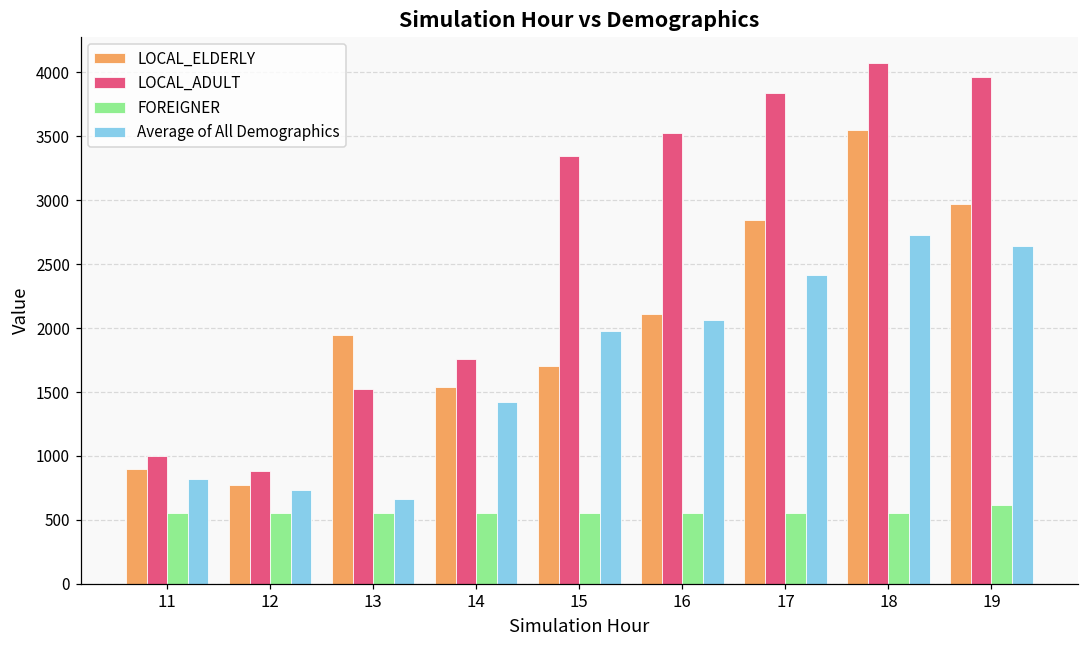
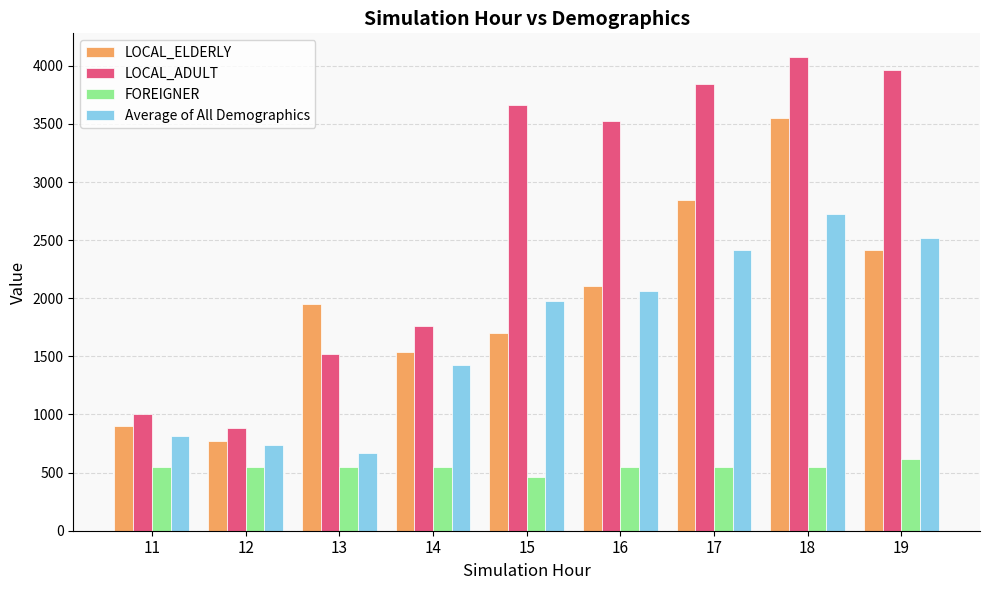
  {
    "LOCAL_ELDERLY": {
      "11": 900,
      "12": 780,
      "13": 1950,
      "14": 1540,
      "15": 1700,
      "16": 2110,
      "17": 2840,
      "18": 3550,
-     "19": 2970
+     "19": 2410
    },
    "LOCAL_ADULT": {
      "11": 1000,
      "12": 890,
      "13": 1520,
      "14": 1760,
-     "15": 3340,
+     "15": 3660,
      "16": 3530,
      "17": 3840,
      "18": 4080,
      "19": 3960
    },
    "FOREIGNER": {
      "11": 550,
      "12": 550,
      "13": 550,
      "14": 550,
-     "15": 550,
+     "15": 460,
      "16": 550,
      "17": 550,
      "18": 550,
      "19": 620
    },
    "Average of All Demographics": {
      "11": 820,
      "12": 740,
      "13": 660,
      "14": 1420,
      "15": 1980,
      "16": 2060,
      "17": 2410,
      "18": 2730,
-     "19": 2640
+     "19": 2520
    }
  }
